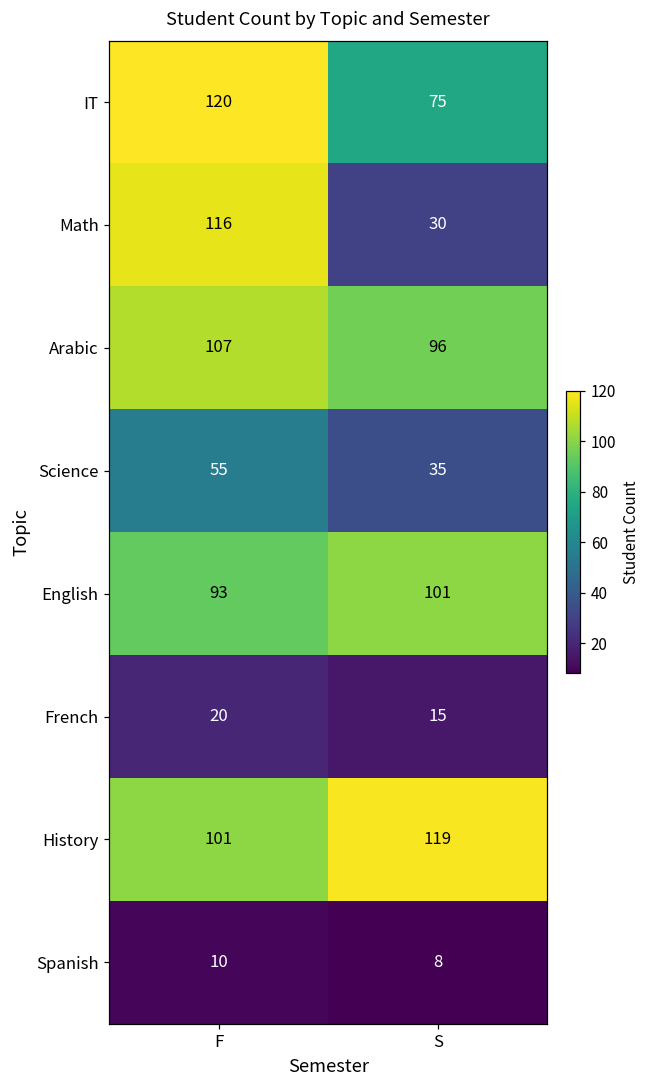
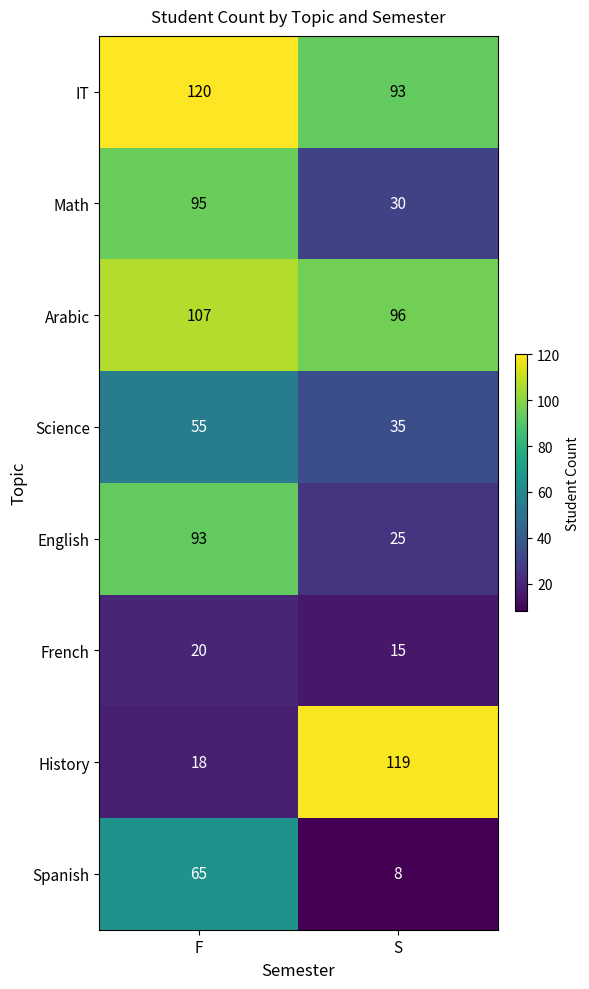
  {
    "IT": {
      "F": 120,
-     "S": 75
+     "S": 93
    },
    "Math": {
-     "F": 116,
+     "F": 95,
      "S": 30
    },
    "Arabic": {
      "F": 107,
      "S": 96
    },
    "Science": {
      "F": 55,
      "S": 35
    },
    "English": {
      "F": 93,
-     "S": 101
+     "S": 25
    },
    "French": {
      "F": 20,
      "S": 15
    },
    "History": {
-     "F": 101,
+     "F": 18,
      "S": 119
    },
    "Spanish": {
-     "F": 10,
+     "F": 65,
      "S": 8
    }
  }
